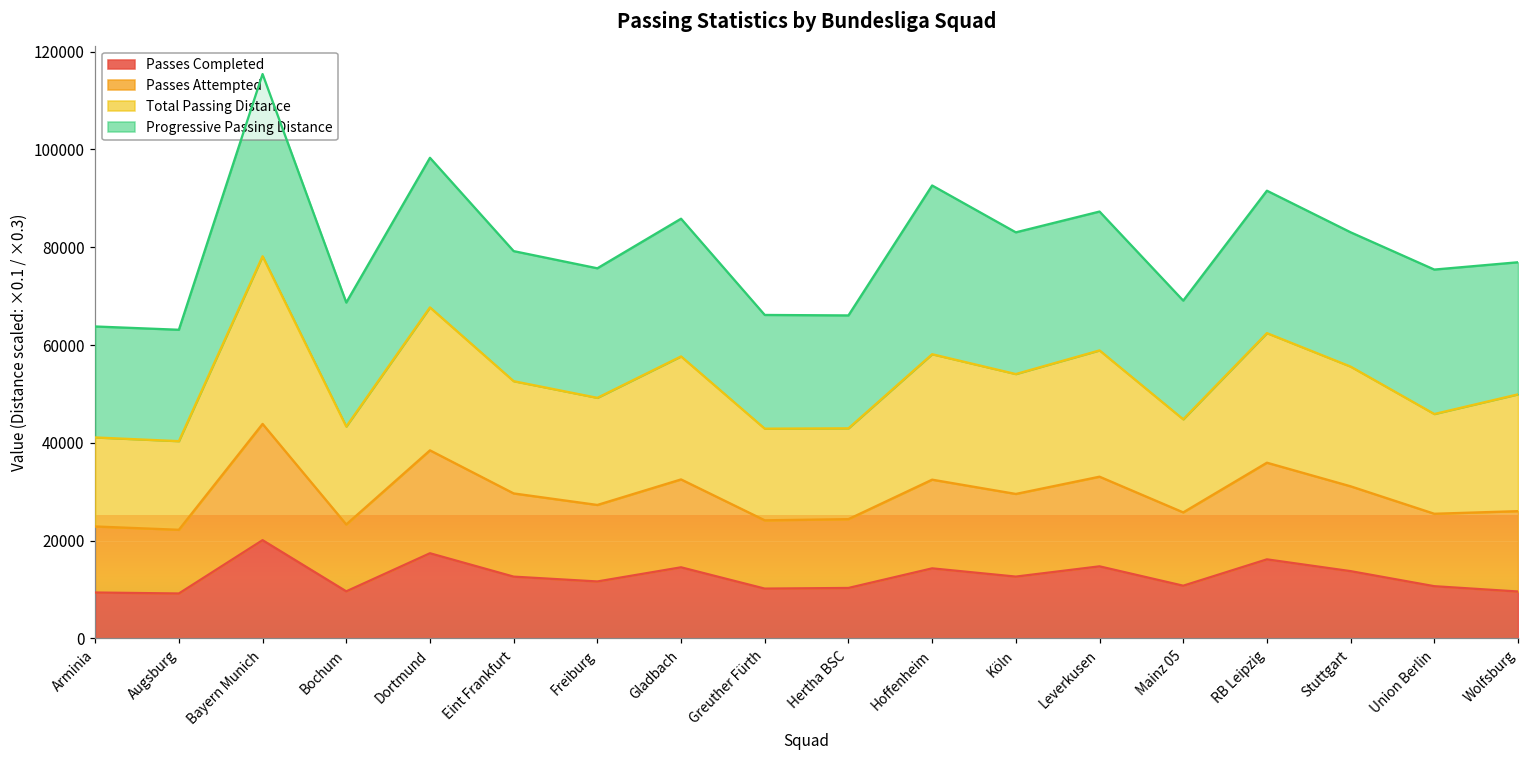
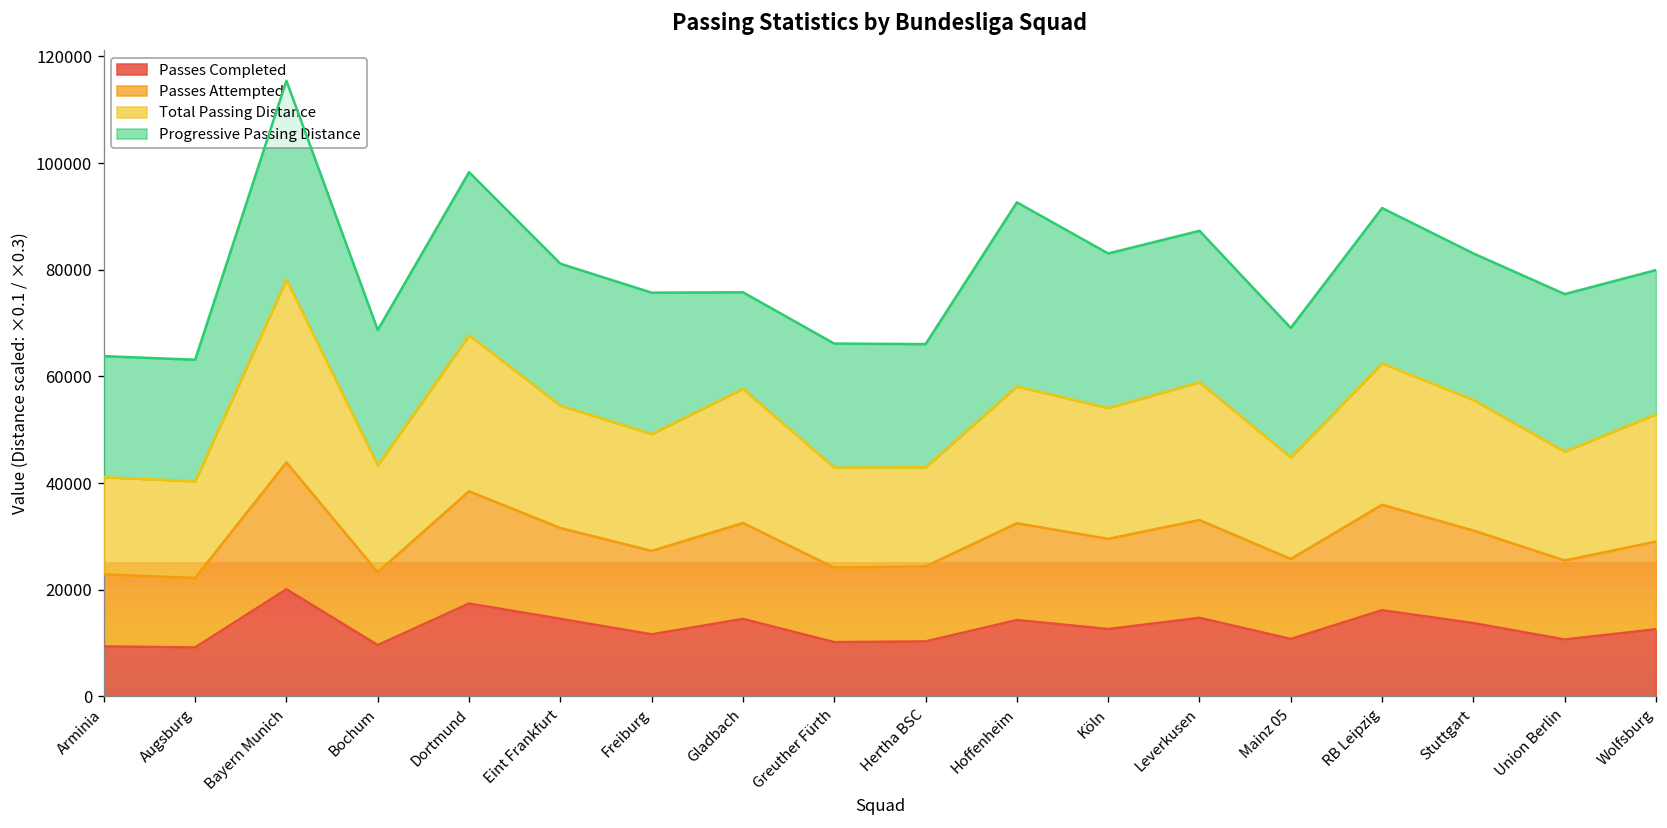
  {
    "Passes Completed": {
      "Arminia": 9000,
      "Augsburg": 9000,
      "Bayern Munich": 20000,
      "Bochum": 10000,
      "Dortmund": 17000,
-     "Eint Frankfurt": 13000,
+     "Eint Frankfurt": 15000,
      "Freiburg": 12000,
      "Gladbach": 15000,
      "Greuther Fürth": 10000,
      "Hertha BSC": 10000,
      "Hoffenheim": 14000,
      "Köln": 13000,
      "Leverkusen": 15000,
      "Mainz 05": 11000,
      "RB Leipzig": 16000,
      "Stuttgart": 14000,
      "Union Berlin": 11000,
-     "Wolfsburg": 10000
+     "Wolfsburg": 13000
    },
    "Progressive Passing Distance": {
      "Arminia": 23000,
      "Augsburg": 23000,
      "Bochum": 25000,
      "Dortmund": 31000,
      "Eint Frankfurt": 27000,
      "Freiburg": 26000,
-     "Gladbach": 28000,
+     "Gladbach": 18000,
      "Greuther Fürth": 23000,
      "Hertha BSC": 23000,
      "Hoffenheim": 35000,
      "Köln": 29000,
      "Leverkusen": 28000,
      "Mainz 05": 24000,
      "RB Leipzig": 29000,
      "Stuttgart": 27000,
      "Union Berlin": 30000,
      "Wolfsburg": 27000
    }
  }
